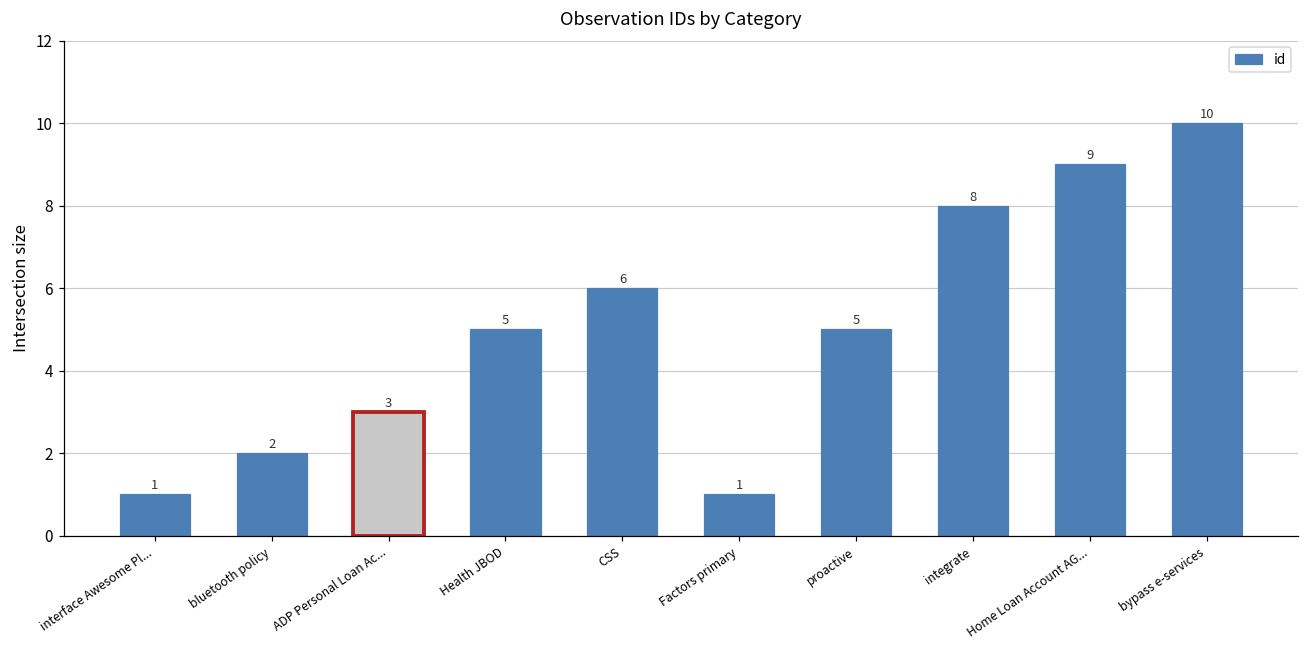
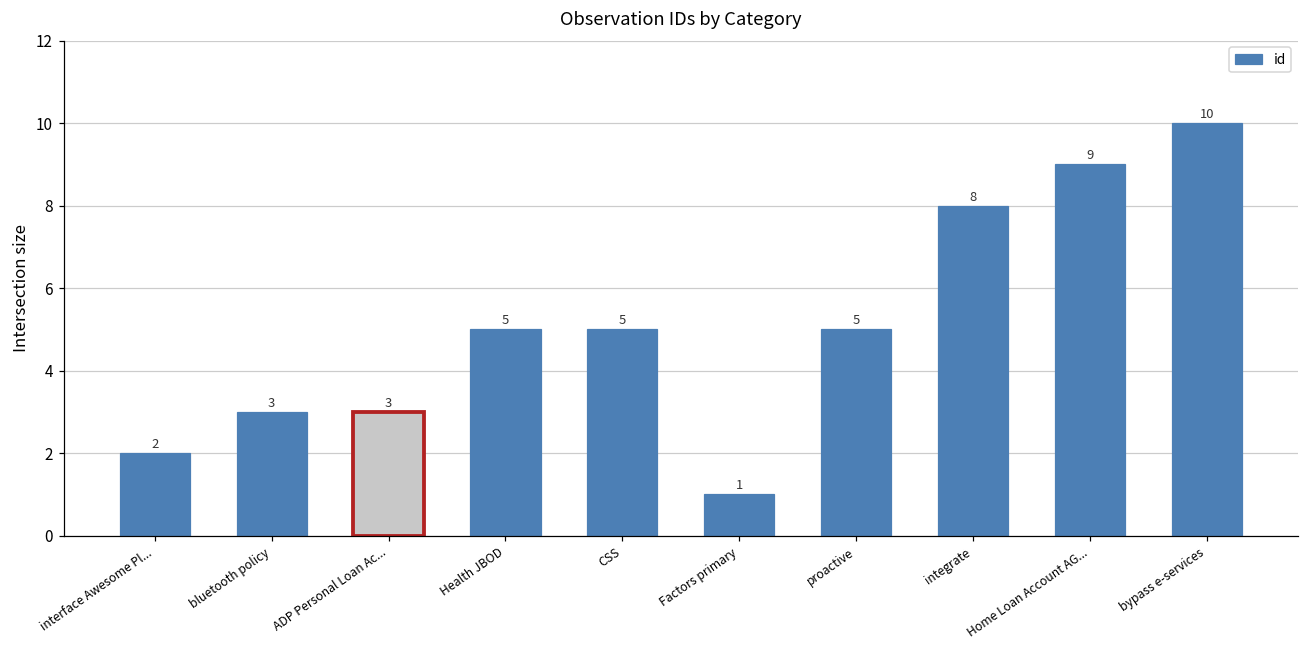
  {
-   "interface Awesome Pl...": 1,
-   "bluetooth policy": 2,
+   "interface Awesome Pl...": 2,
+   "bluetooth policy": 3,
    "ADP Personal Loan Ac...": 3,
    "Health JBOD": 5,
-   "CSS": 6,
+   "CSS": 5,
    "Factors primary": 1,
    "proactive": 5,
    "integrate": 8,
    "Home Loan Account AG...": 9,
    "bypass e-services": 10
  }
